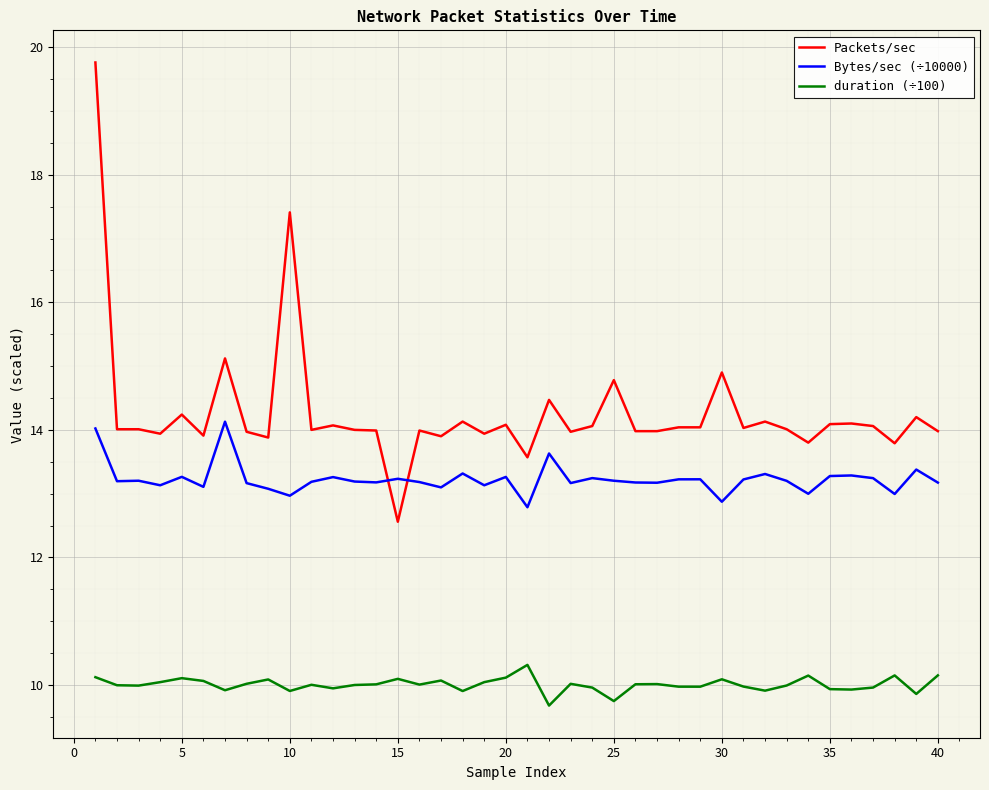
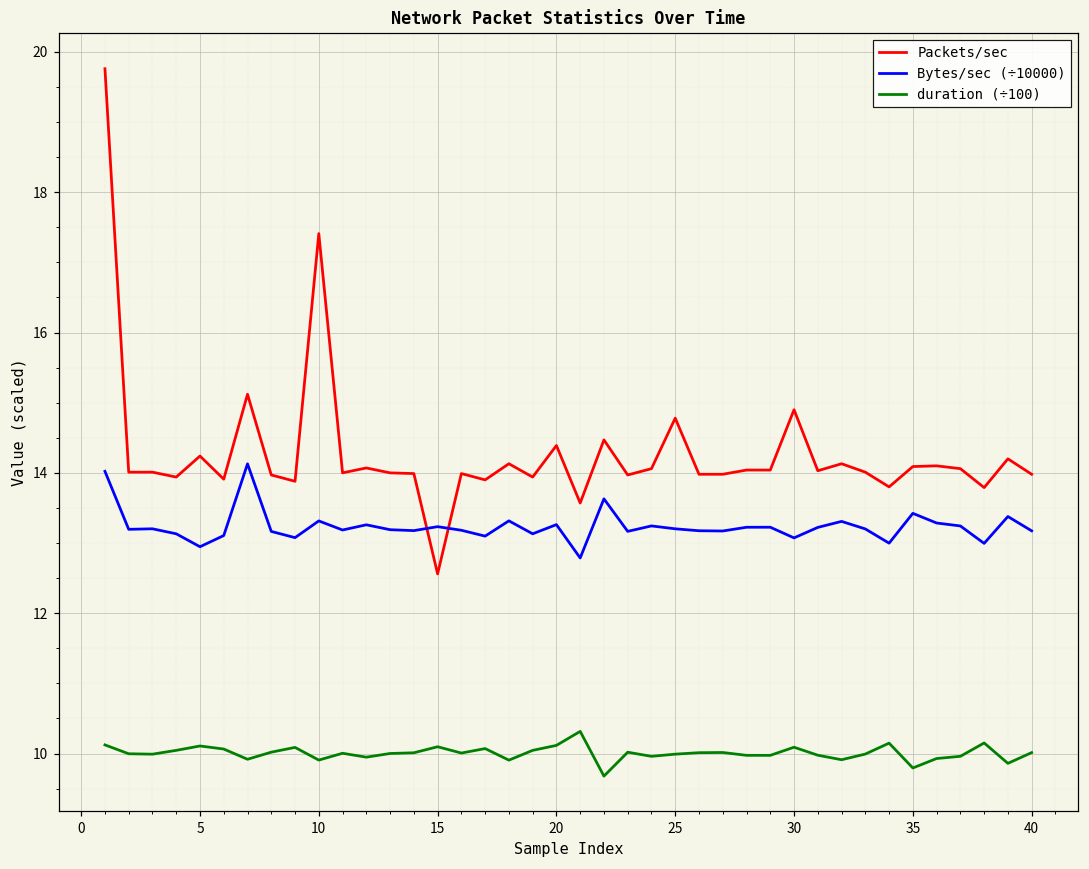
  {
    "Packets/sec": {
      "5": 14.2,
      "10": 17.4,
      "15": 12.6,
-     "20": 14.1,
+     "20": 14.4,
      "25": 14.8,
      "30": 14.9,
      "35": 14.1,
      "40": 14.0
    },
    "Bytes/sec (÷10000)": {
-     "5": 13.3,
-     "10": 13.0,
+     "5": 12.9,
+     "10": 13.3,
      "15": 13.2,
      "20": 13.3,
      "25": 13.2,
-     "30": 12.9,
-     "35": 13.3,
+     "30": 13.1,
+     "35": 13.4,
      "40": 13.2
    },
    "duration (÷100)": {
      "5": 10.1,
      "10": 9.9,
      "15": 10.1,
      "20": 10.1,
-     "25": 9.7,
+     "25": 10.0,
      "30": 10.1,
-     "35": 9.9,
-     "40": 10.2
+     "35": 9.8,
+     "40": 10.0
    }
  }
